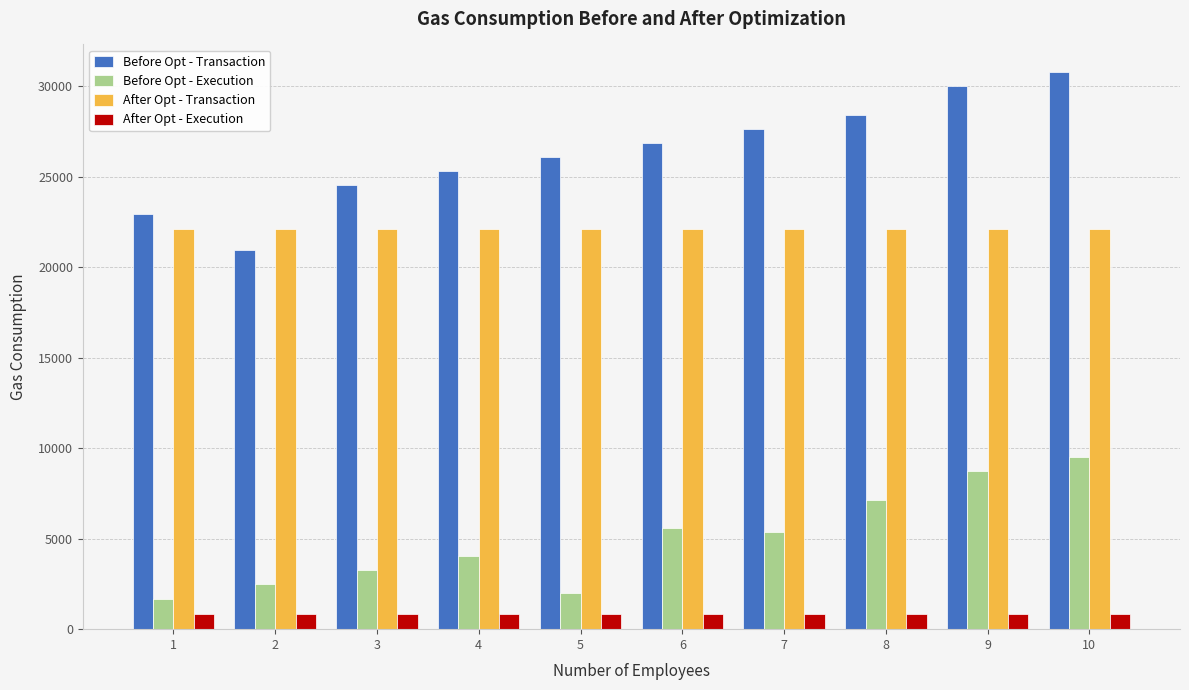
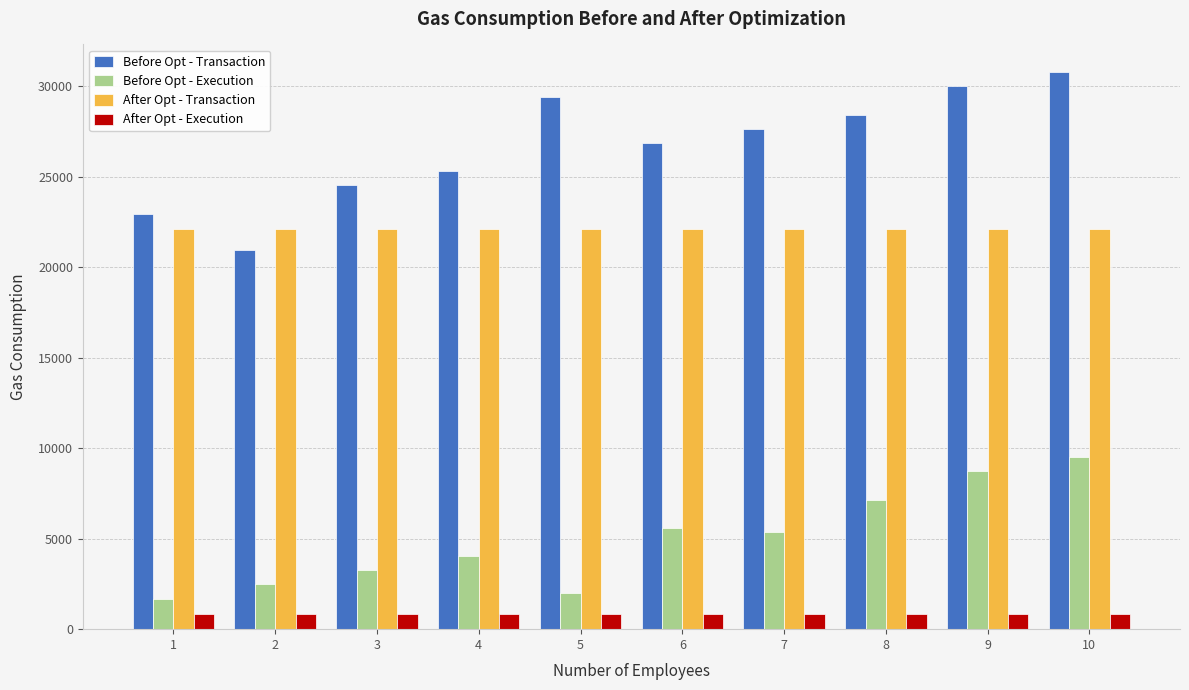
  {
    "Before Opt - Transaction": {
      "1": 23000,
      "2": 20900,
      "3": 24500,
      "4": 25300,
-     "5": 26100,
+     "5": 29400,
      "6": 26900,
      "7": 27700,
      "8": 28400,
      "9": 30000,
      "10": 30800
    },
    "Before Opt - Execution": {
      "1": 1700,
      "2": 2500,
      "3": 3300,
      "4": 4000,
      "5": 2000,
      "6": 5600,
      "7": 5400,
      "8": 7200,
      "9": 8700,
      "10": 9500
    },
    "After Opt - Transaction": {
      "1": 22100,
      "2": 22100,
      "3": 22100,
      "4": 22100,
      "5": 22100,
      "6": 22100,
      "7": 22100,
      "8": 22100,
      "9": 22100,
      "10": 22100
    },
    "After Opt - Execution": {
      "1": 900,
      "2": 900,
      "3": 900,
      "4": 900,
      "5": 900,
      "6": 900,
      "7": 900,
      "8": 900,
      "9": 900,
      "10": 900
    }
  }
